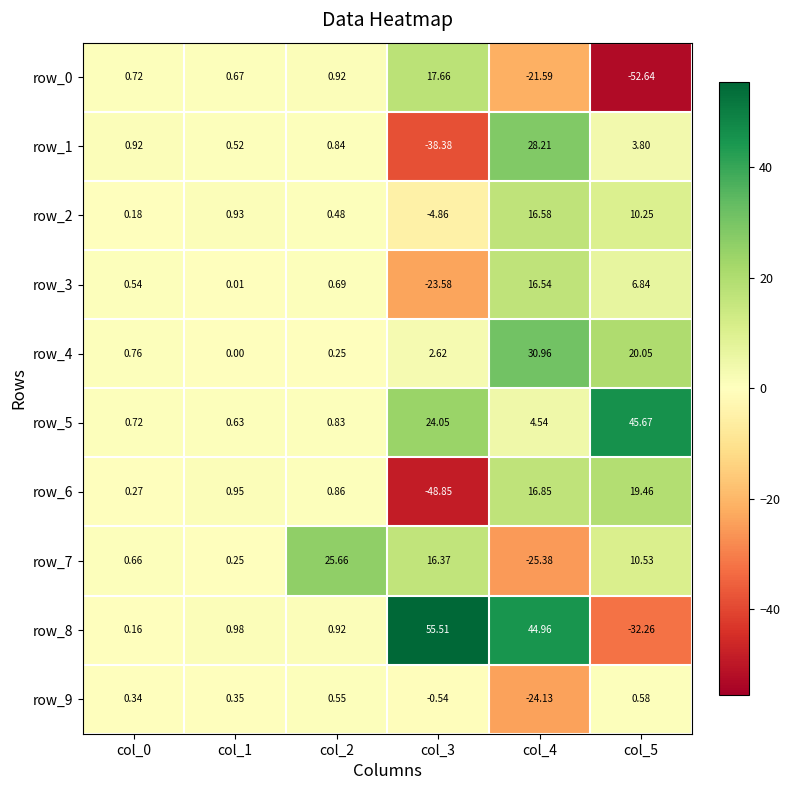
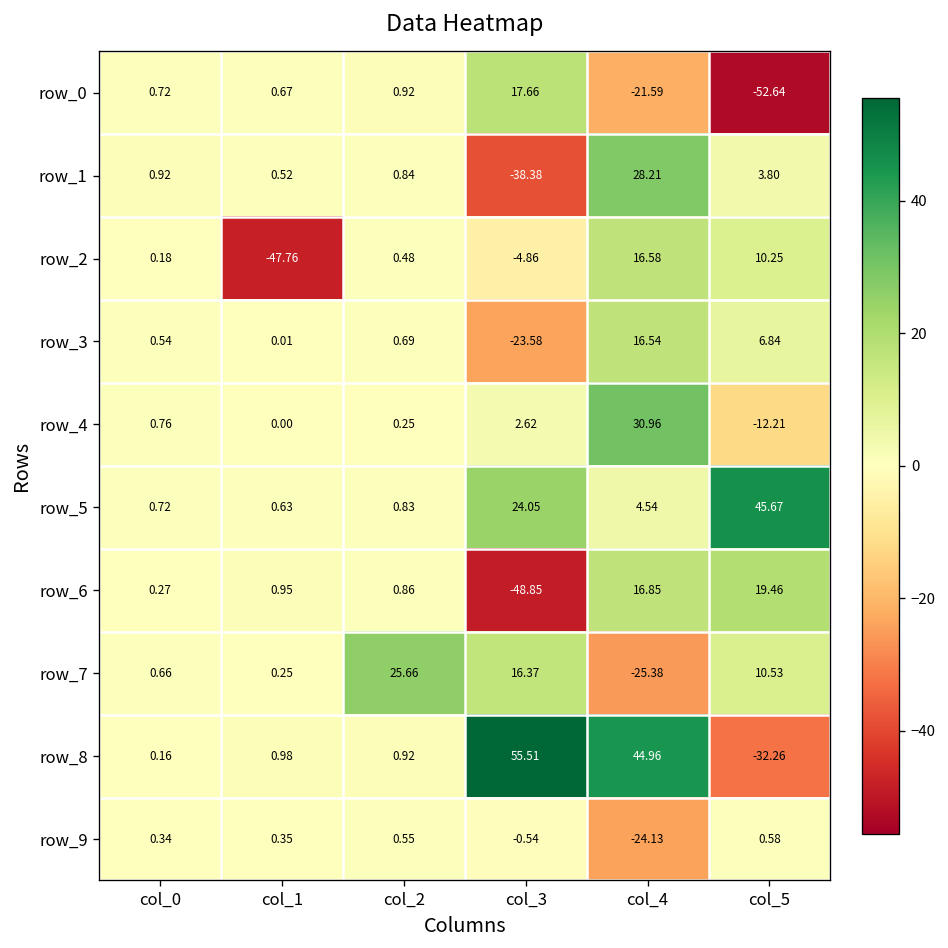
  {
    "row_0": {
      "col_0": 0.72,
      "col_1": 0.67,
      "col_2": 0.92,
      "col_3": 17.66,
      "col_4": -21.59,
      "col_5": -52.64
    },
    "row_1": {
      "col_0": 0.92,
      "col_1": 0.52,
      "col_2": 0.84,
      "col_3": -38.38,
      "col_4": 28.21,
      "col_5": 3.80
    },
    "row_2": {
      "col_0": 0.18,
-     "col_1": 0.93,
+     "col_1": -47.76,
      "col_2": 0.48,
      "col_3": -4.86,
      "col_4": 16.58,
      "col_5": 10.25
    },
    "row_3": {
      "col_0": 0.54,
      "col_1": 0.01,
      "col_2": 0.69,
      "col_3": -23.58,
      "col_4": 16.54,
      "col_5": 6.84
    },
    "row_4": {
      "col_0": 0.76,
      "col_1": 0.00,
      "col_2": 0.25,
      "col_3": 2.62,
      "col_4": 30.96,
-     "col_5": 20.05
+     "col_5": -12.21
    },
    "row_5": {
      "col_0": 0.72,
      "col_1": 0.63,
      "col_2": 0.83,
      "col_3": 24.05,
      "col_4": 4.54,
      "col_5": 45.67
    },
    "row_6": {
      "col_0": 0.27,
      "col_1": 0.95,
      "col_2": 0.86,
      "col_3": -48.85,
      "col_4": 16.85,
      "col_5": 19.46
    },
    "row_7": {
      "col_0": 0.66,
      "col_1": 0.25,
      "col_2": 25.66,
      "col_3": 16.37,
      "col_4": -25.38,
      "col_5": 10.53
    },
    "row_8": {
      "col_0": 0.16,
      "col_1": 0.98,
      "col_2": 0.92,
      "col_3": 55.51,
      "col_4": 44.96,
      "col_5": -32.26
    },
    "row_9": {
      "col_0": 0.34,
      "col_1": 0.35,
      "col_2": 0.55,
      "col_3": -0.54,
      "col_4": -24.13,
      "col_5": 0.58
    }
  }
